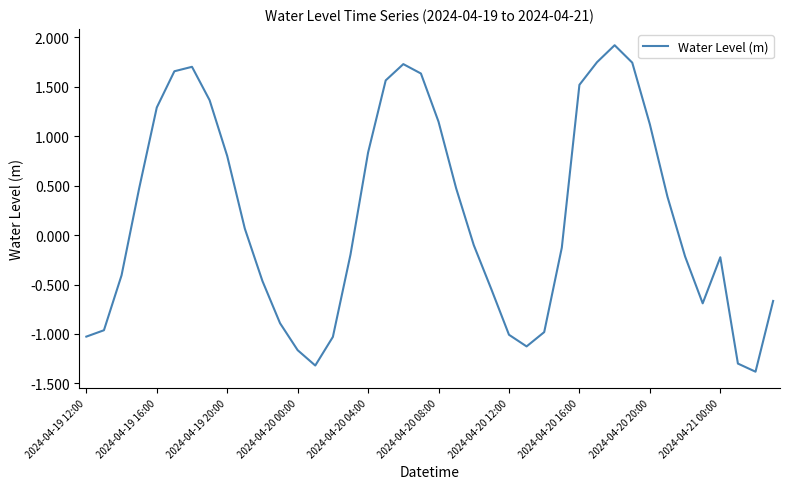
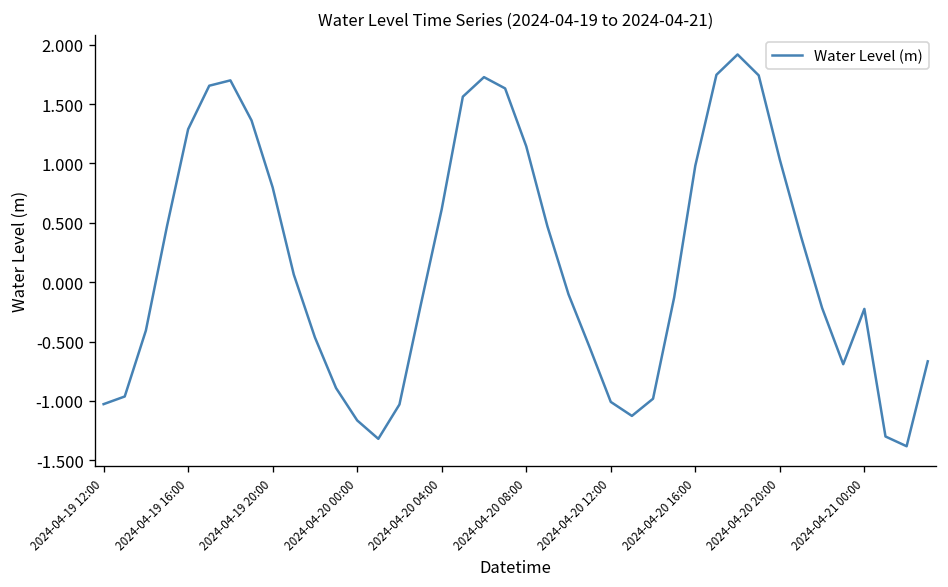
  {
    "2024-04-19 12:00": -1.0,
    "2024-04-19 16:00": 1.3,
    "2024-04-19 20:00": 0.8,
    "2024-04-20 00:00": -1.2,
-   "2024-04-20 04:00": 0.8,
+   "2024-04-20 04:00": 0.6,
    "2024-04-20 08:00": 1.1,
    "2024-04-20 12:00": -1.0,
-   "2024-04-20 16:00": 1.5,
-   "2024-04-20 20:00": 1.1,
+   "2024-04-20 16:00": 1.0,
+   "2024-04-20 20:00": 1.0,
    "2024-04-21 00:00": -0.2
  }
